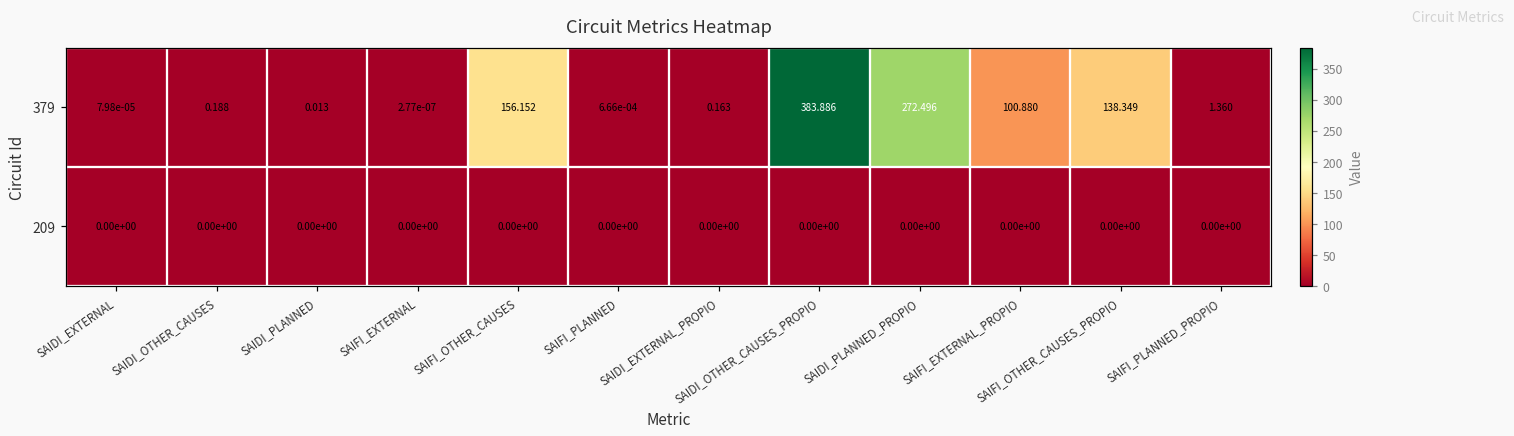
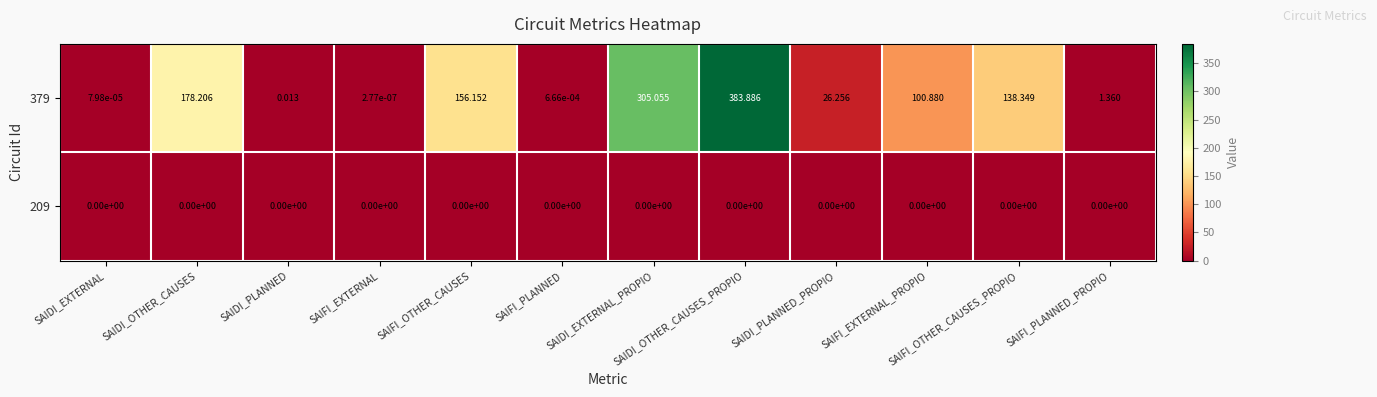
  {
    "379": {
      "SAIDI_EXTERNAL": "7.98e-05",
-     "SAIDI_OTHER_CAUSES": "0.188",
+     "SAIDI_OTHER_CAUSES": "178.206",
      "SAIDI_PLANNED": "0.013",
      "SAIFI_EXTERNAL": "2.77e-07",
      "SAIFI_OTHER_CAUSES": "156.152",
      "SAIFI_PLANNED": "6.66e-04",
-     "SAIDI_EXTERNAL_PROPIO": "0.163",
+     "SAIDI_EXTERNAL_PROPIO": "305.055",
      "SAIDI_OTHER_CAUSES_PROPIO": "383.886",
-     "SAIDI_PLANNED_PROPIO": "272.496",
+     "SAIDI_PLANNED_PROPIO": "26.256",
      "SAIFI_EXTERNAL_PROPIO": "100.880",
      "SAIFI_OTHER_CAUSES_PROPIO": "138.349",
      "SAIFI_PLANNED_PROPIO": "1.360"
    },
    "209": {
      "SAIDI_EXTERNAL": "0.00e+00",
      "SAIDI_OTHER_CAUSES": "0.00e+00",
      "SAIDI_PLANNED": "0.00e+00",
      "SAIFI_EXTERNAL": "0.00e+00",
      "SAIFI_OTHER_CAUSES": "0.00e+00",
      "SAIFI_PLANNED": "0.00e+00",
      "SAIDI_EXTERNAL_PROPIO": "0.00e+00",
      "SAIDI_OTHER_CAUSES_PROPIO": "0.00e+00",
      "SAIDI_PLANNED_PROPIO": "0.00e+00",
      "SAIFI_EXTERNAL_PROPIO": "0.00e+00",
      "SAIFI_OTHER_CAUSES_PROPIO": "0.00e+00",
      "SAIFI_PLANNED_PROPIO": "0.00e+00"
    }
  }
